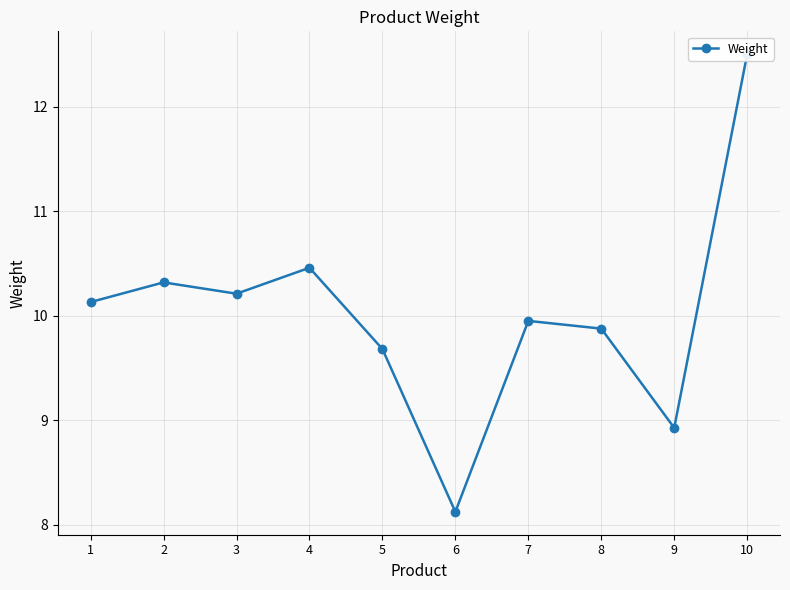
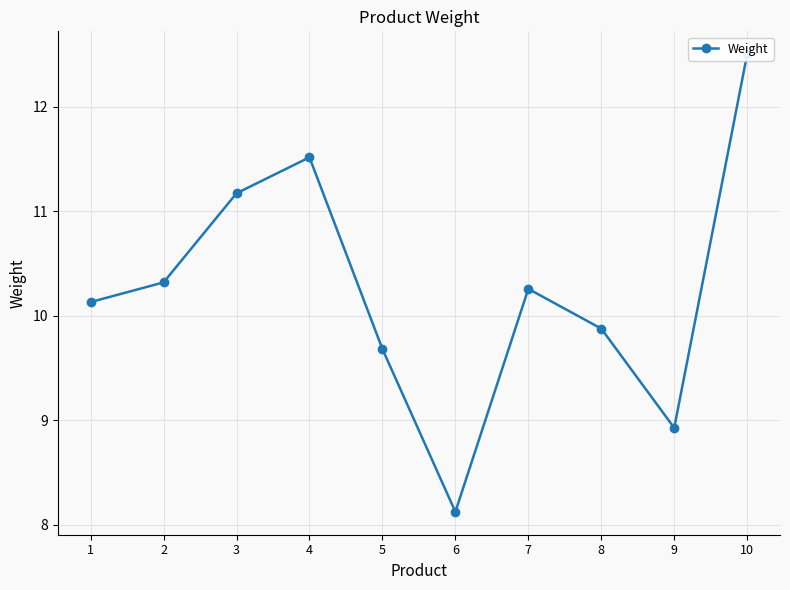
  {
    "1": 10.13,
    "2": 10.32,
-   "3": 10.21,
-   "4": 10.46,
+   "3": 11.17,
+   "4": 11.51,
    "5": 9.68,
    "6": 8.12,
-   "7": 9.95,
+   "7": 10.26,
    "8": 9.88,
    "9": 8.93
  }
